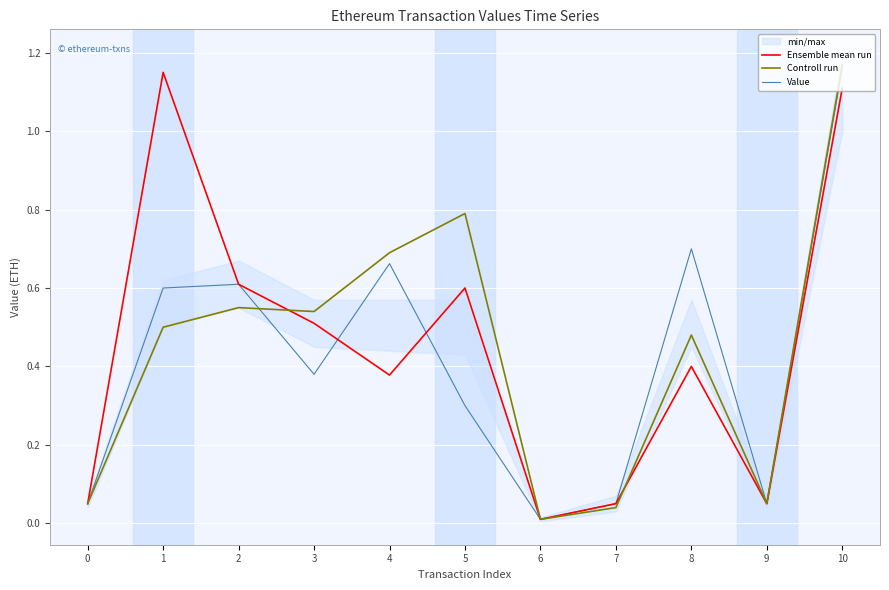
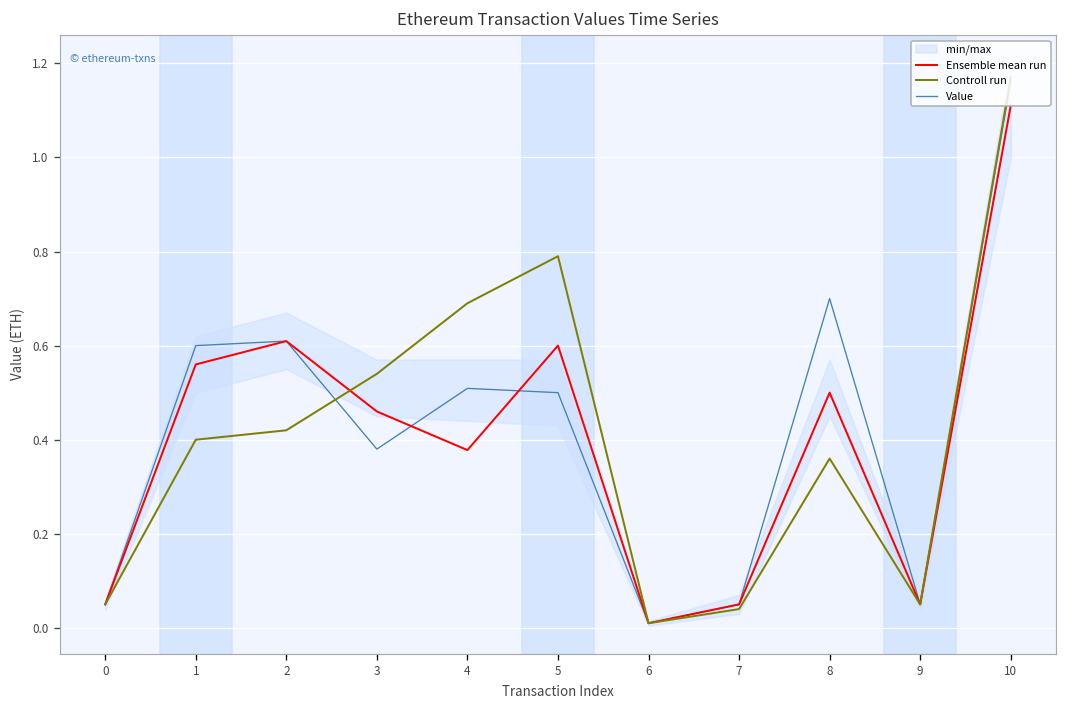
  {
    "Ensemble mean run": {
-     "1": 1.15,
-     "3": 0.51,
+     "1": 0.56,
+     "3": 0.46,
      "4": 0.38,
      "5": 0.60,
-     "8": 0.4
+     "8": 0.5
    },
    "Controll run": {
-     "1": 0.5,
-     "2": 0.55,
+     "1": 0.4,
+     "2": 0.42,
      "3": 0.54,
      "4": 0.69,
      "5": 0.79,
      "7": 0.04,
-     "8": 0.48
+     "8": 0.36
    },
    "Value": {
      "1": 0.60,
      "3": 0.38,
-     "4": 0.66,
-     "5": 0.3,
+     "4": 0.51,
+     "5": 0.5,
      "8": 0.70
    }
  }
